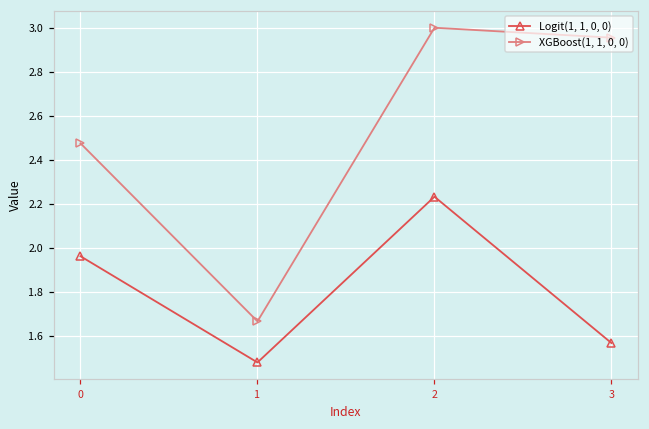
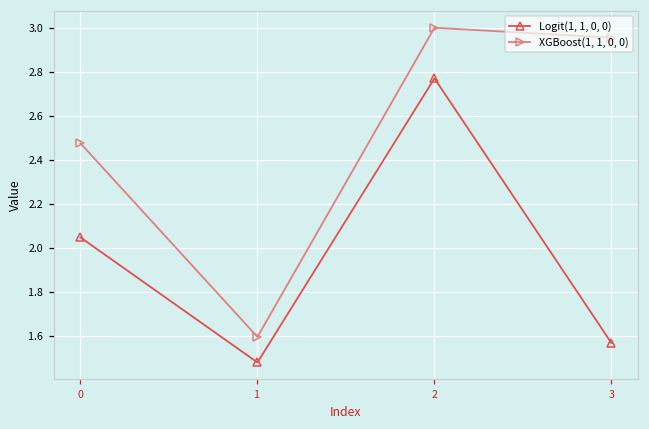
  {
    "Logit(1, 1, 0, 0)": {
-     "0": 1.96,
+     "0": 2.05,
      "1": 1.48,
-     "2": 2.23,
+     "2": 2.77,
      "3": 1.57
    },
    "XGBoost(1, 1, 0, 0)": {
      "0": 2.48,
-     "1": 1.67,
+     "1": 1.60,
      "2": 3.00
    }
  }
